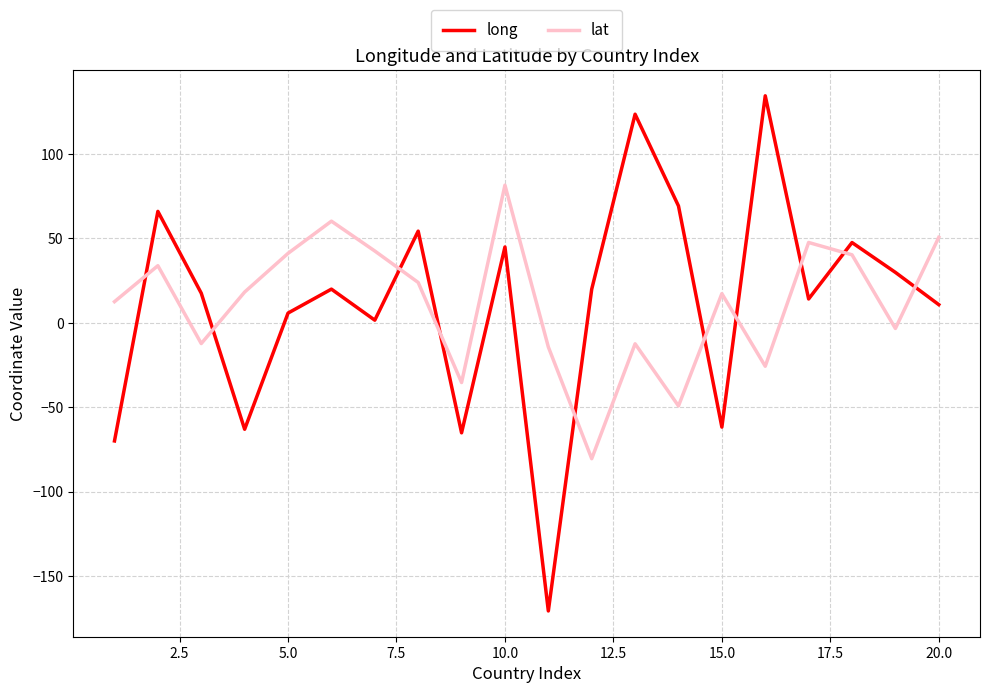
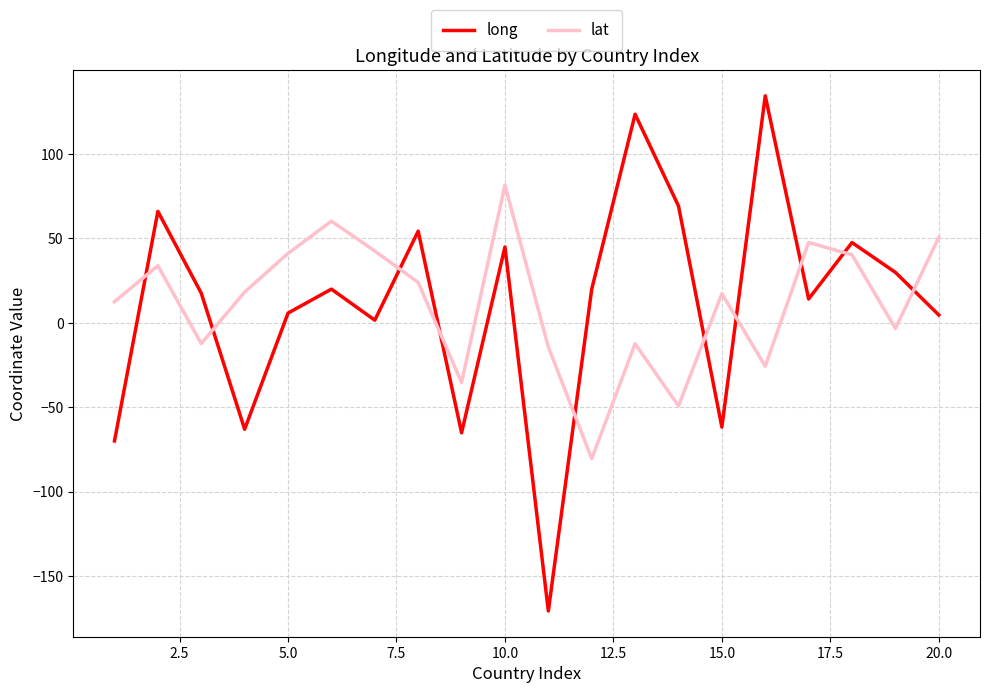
  {
    "long": {
      "5.0": 6,
      "10.0": 45,
      "15.0": -62,
-     "20.0": 11
+     "20.0": 5
    },
    "lat": {
      "5.0": 41,
      "10.0": 82,
      "15.0": 17,
      "20.0": 51
    }
  }
